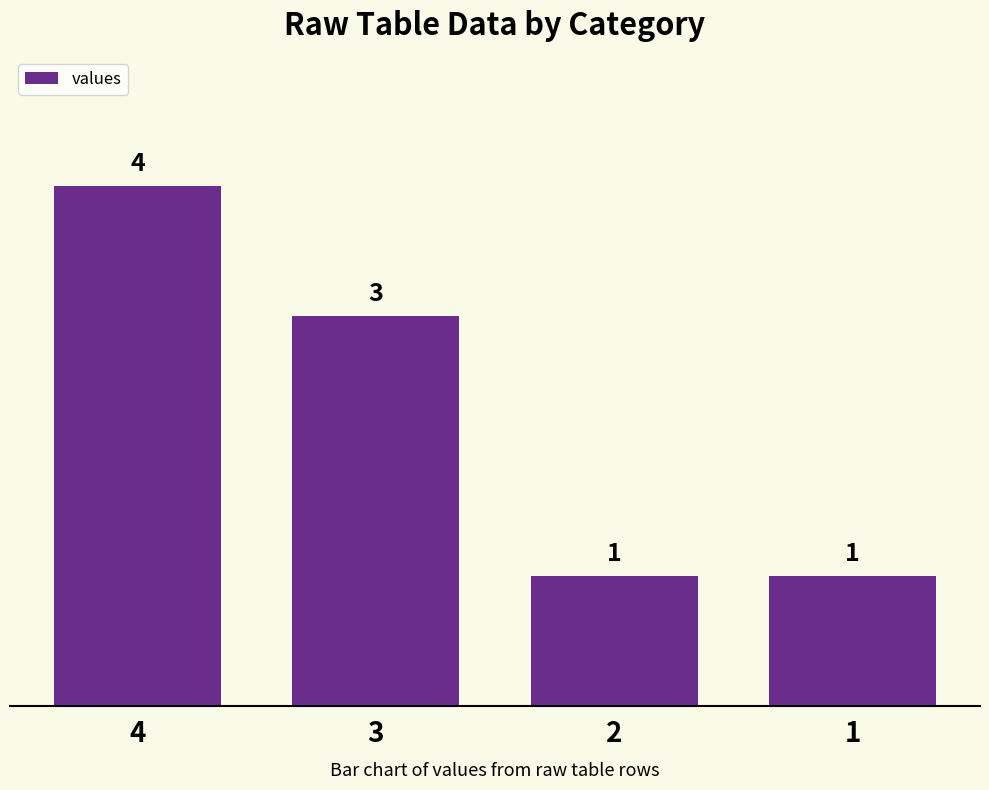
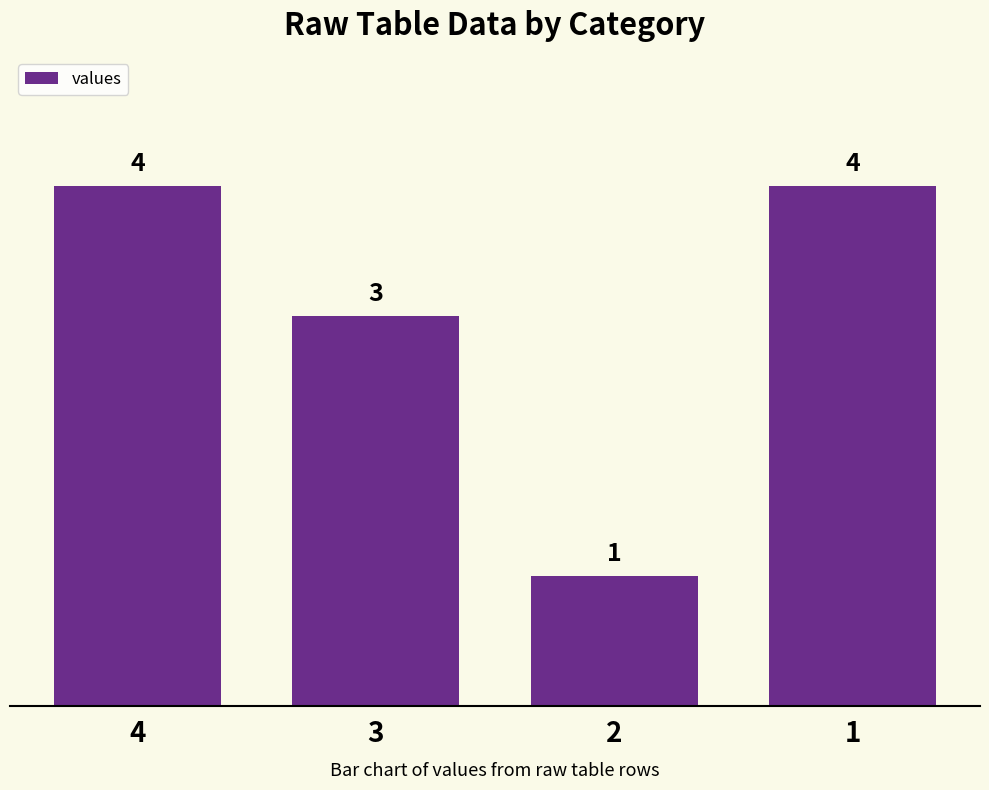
  {
    "4": 4,
    "3": 3,
    "2": 1,
-   "1": 1
+   "1": 4
  }
